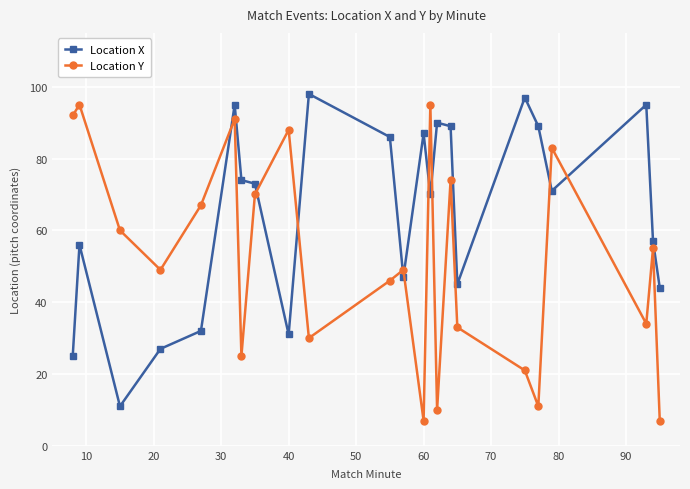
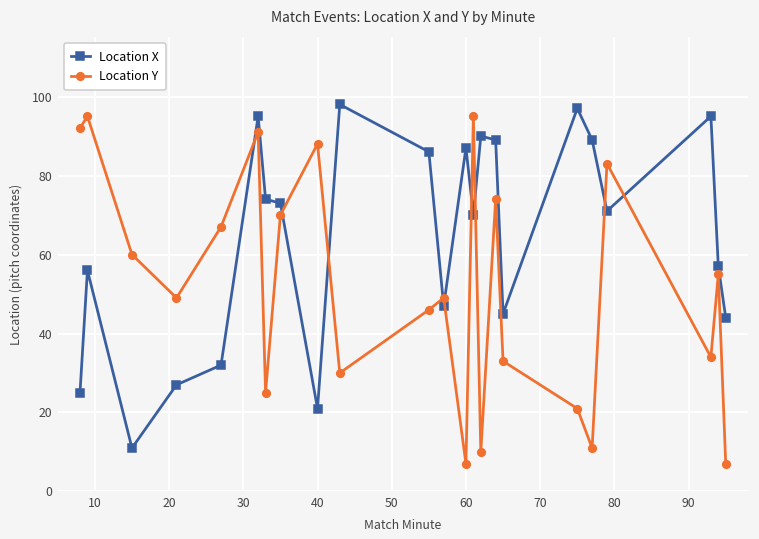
  {
    "Location X": {
-     "40": 31,
+     "40": 21,
      "60": 87
    },
    "Location Y": {
      "40": 88,
      "60": 7
    }
  }
